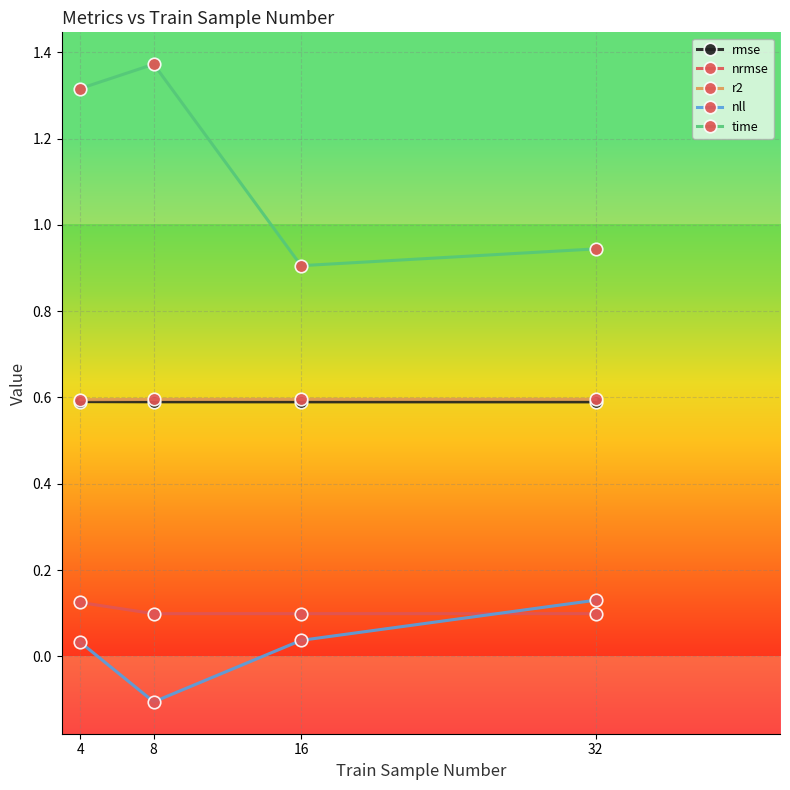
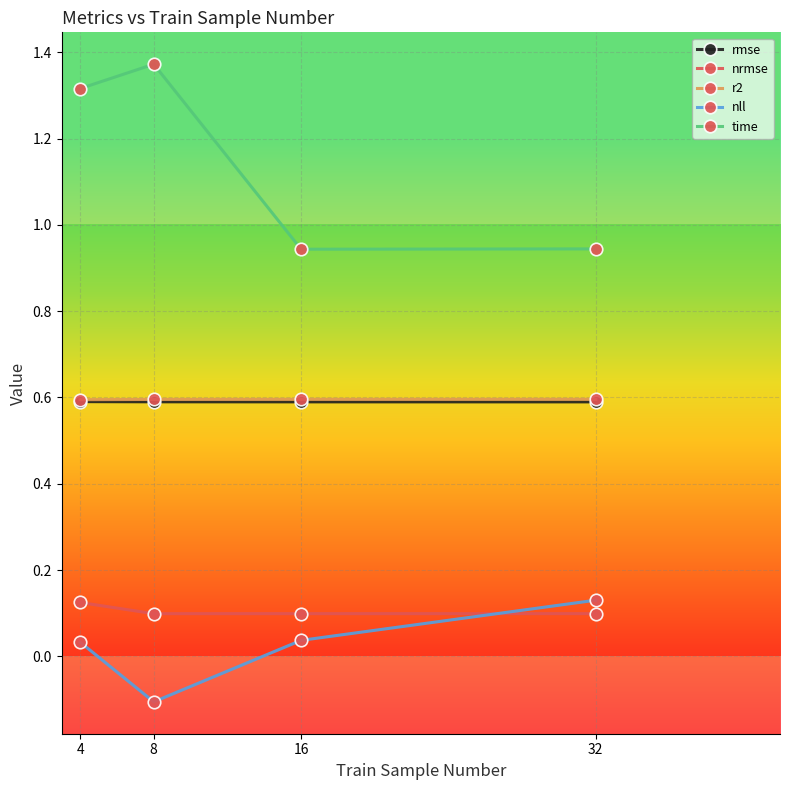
  {
    "rmse": {
      "32": 0.59
    },
    "nrmse": {
      "4": 0.13,
      "8": 0.10,
      "16": 0.10,
      "32": 0.10
    },
    "r2": {
      "32": 0.60
    },
    "nll": {
      "4": 0.03,
      "8": -0.11,
      "16": 0.04,
      "32": 0.13
    },
    "time": {
      "4": 1.32,
      "8": 1.37,
-     "16": 0.91,
+     "16": 0.94,
      "32": 0.94
    }
  }
